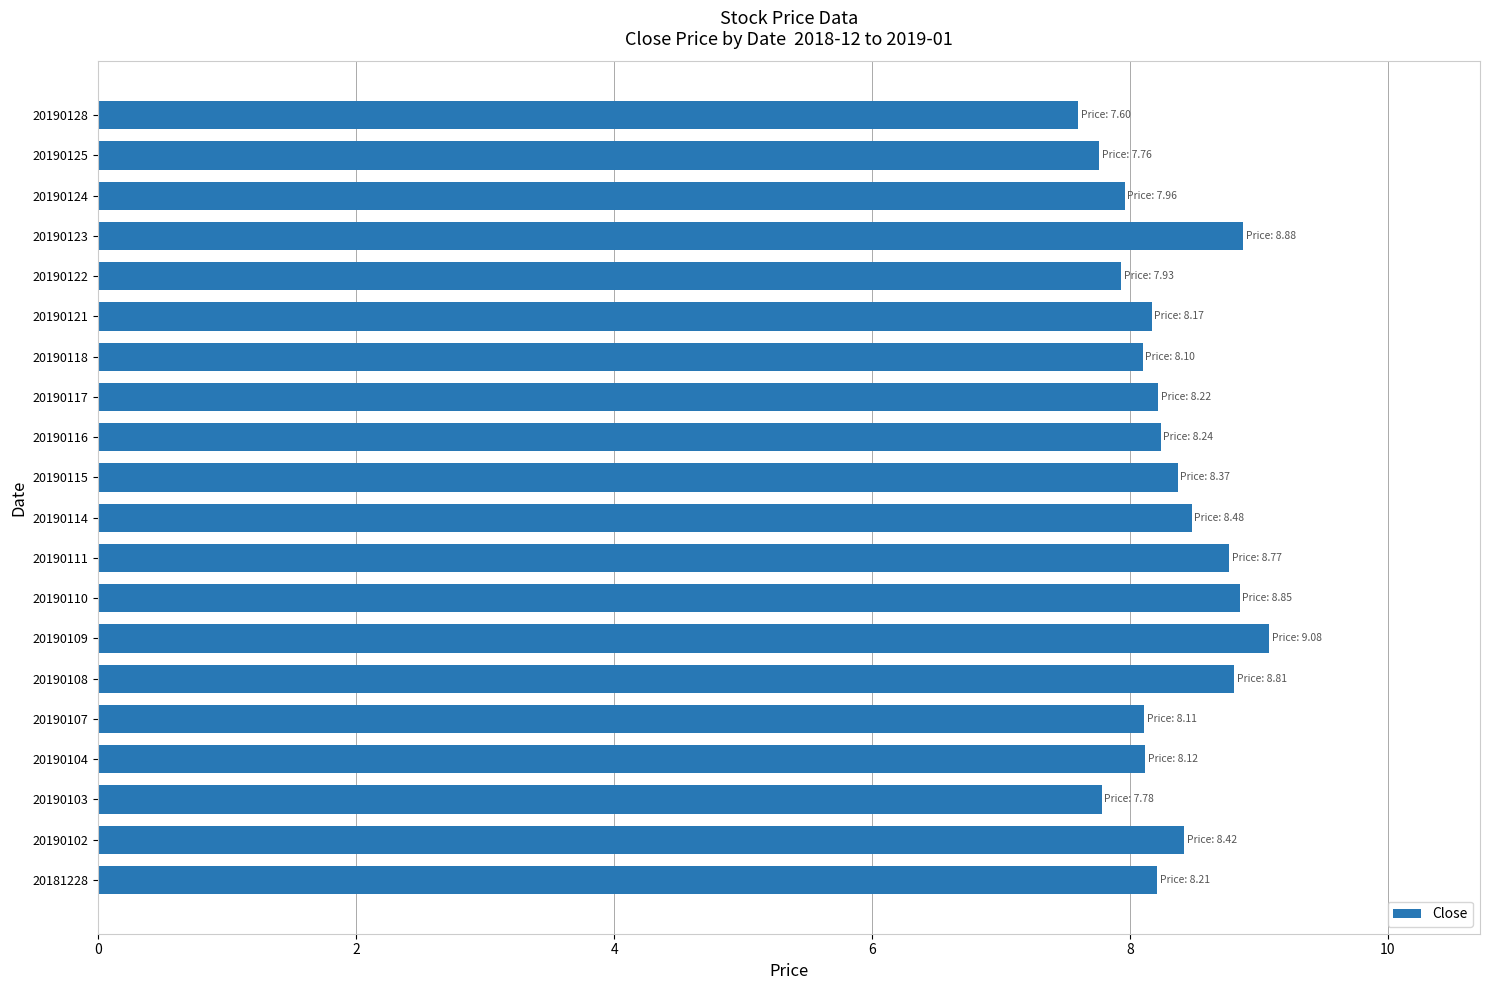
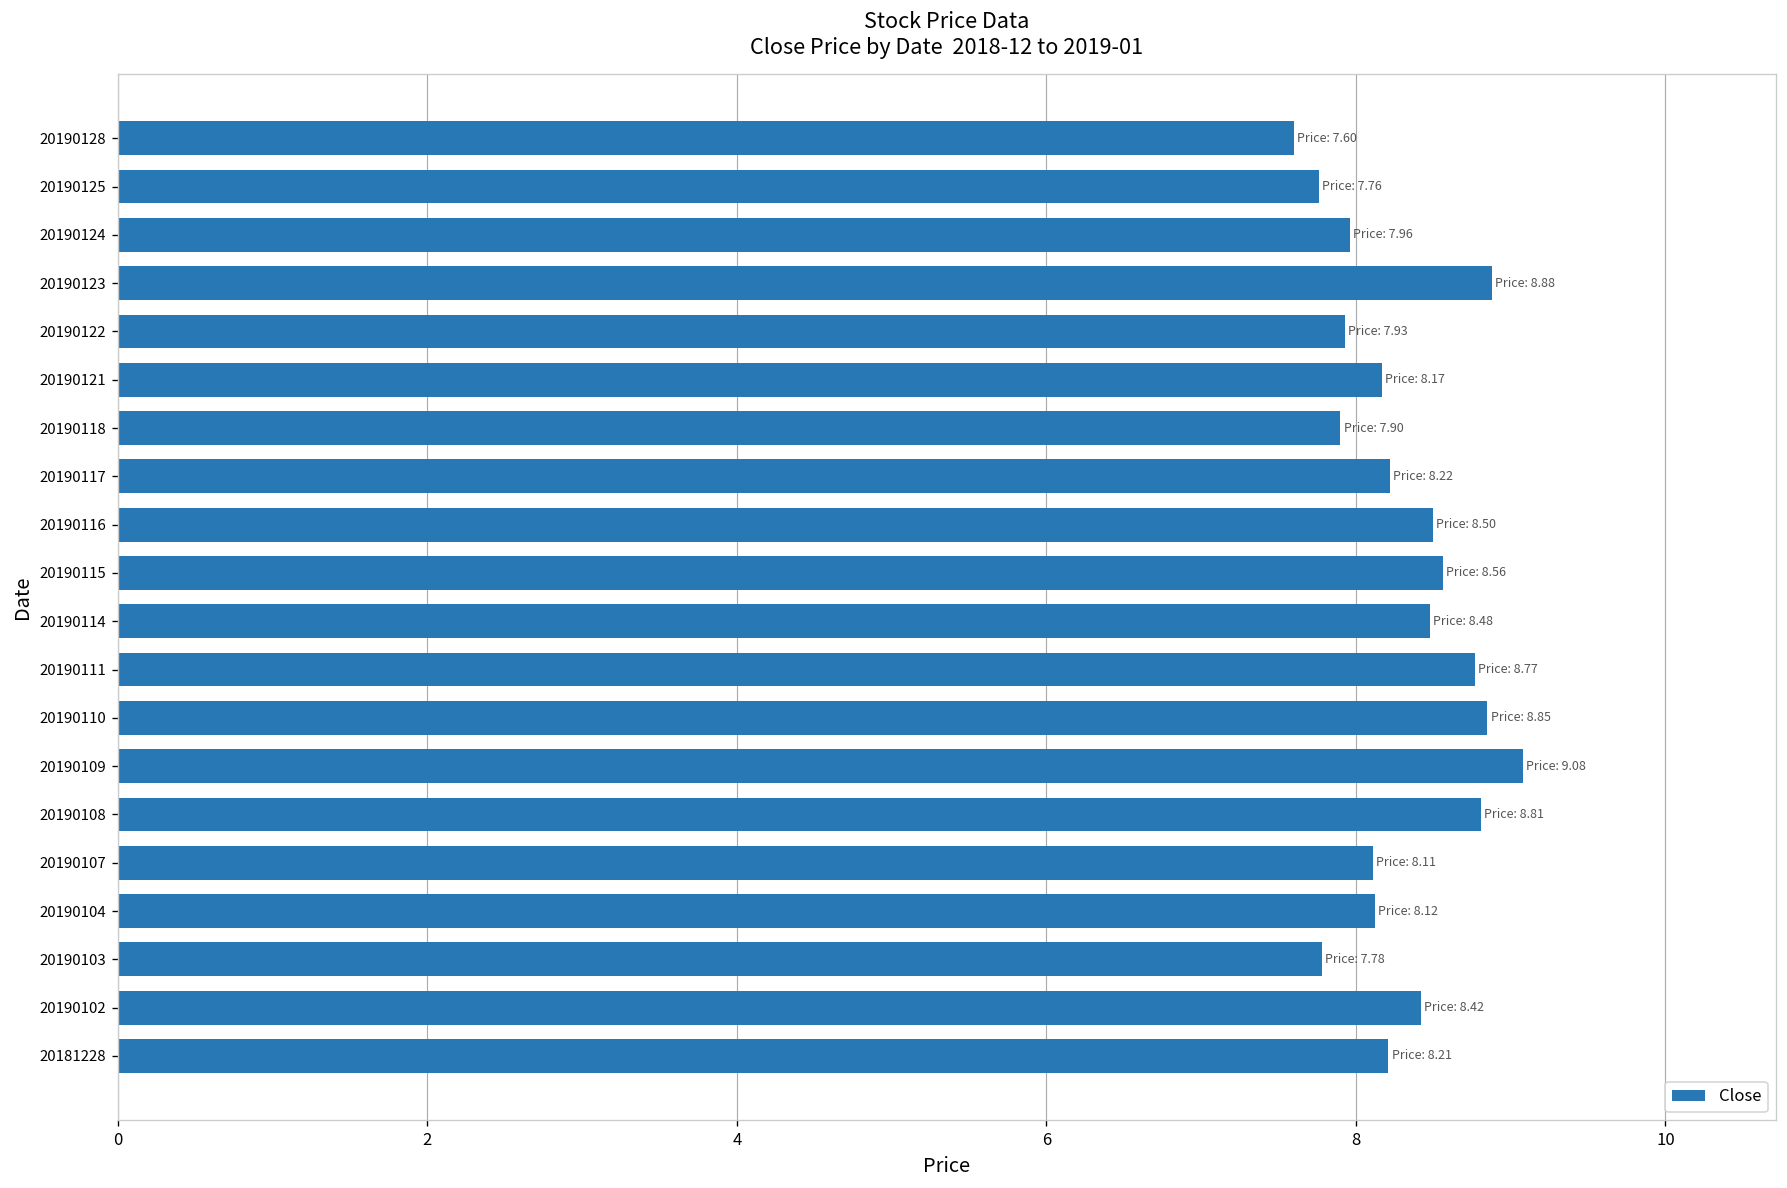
  {
    "20190128": 7.60,
    "20190125": 7.76,
    "20190124": 7.96,
    "20190123": 8.88,
    "20190122": 7.93,
    "20190121": 8.17,
-   "20190118": 8.10,
+   "20190118": 7.90,
    "20190117": 8.22,
-   "20190116": 8.24,
-   "20190115": 8.37,
+   "20190116": 8.50,
+   "20190115": 8.56,
    "20190114": 8.48,
    "20190111": 8.77,
    "20190110": 8.85,
    "20190109": 9.08,
    "20190108": 8.81,
    "20190107": 8.11,
    "20190104": 8.12,
    "20190103": 7.78,
    "20190102": 8.42,
    "20181228": 8.21
  }
